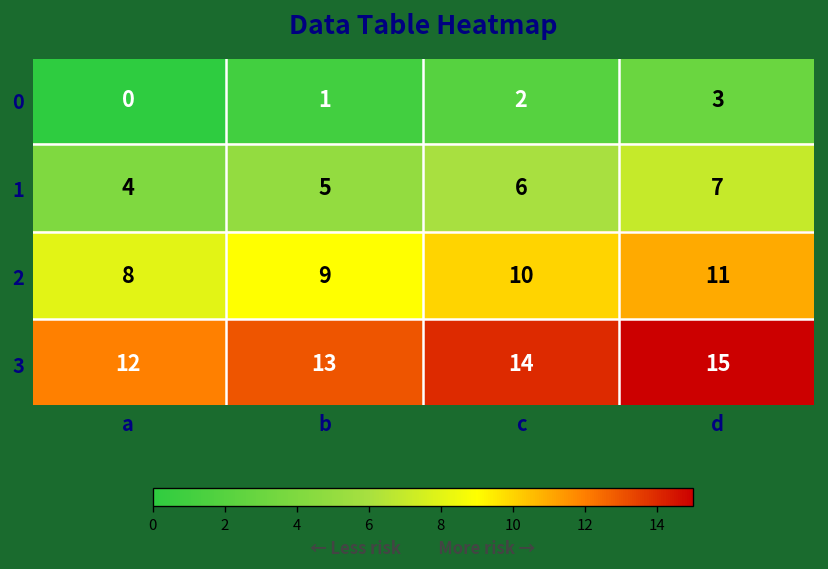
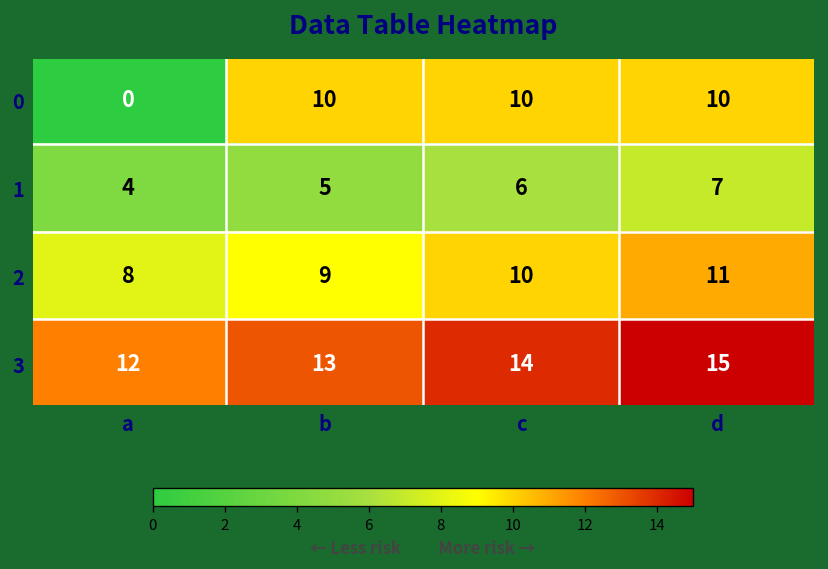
  {
    "0": {
      "a": 0,
-     "b": 1,
-     "c": 2,
-     "d": 3
+     "b": 10,
+     "c": 10,
+     "d": 10
    },
    "1": {
      "a": 4,
      "b": 5,
      "c": 6,
      "d": 7
    },
    "2": {
      "a": 8,
      "b": 9,
      "c": 10,
      "d": 11
    },
    "3": {
      "a": 12,
      "b": 13,
      "c": 14,
      "d": 15
    }
  }
